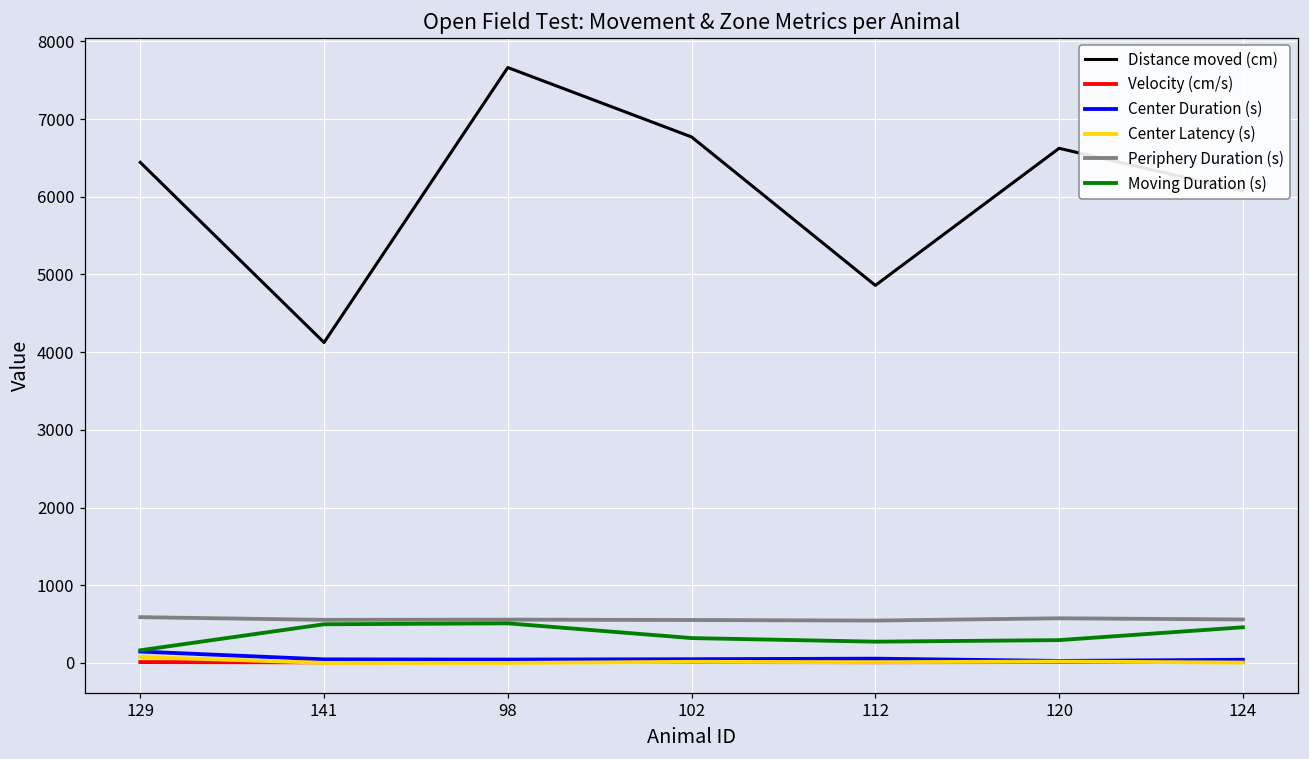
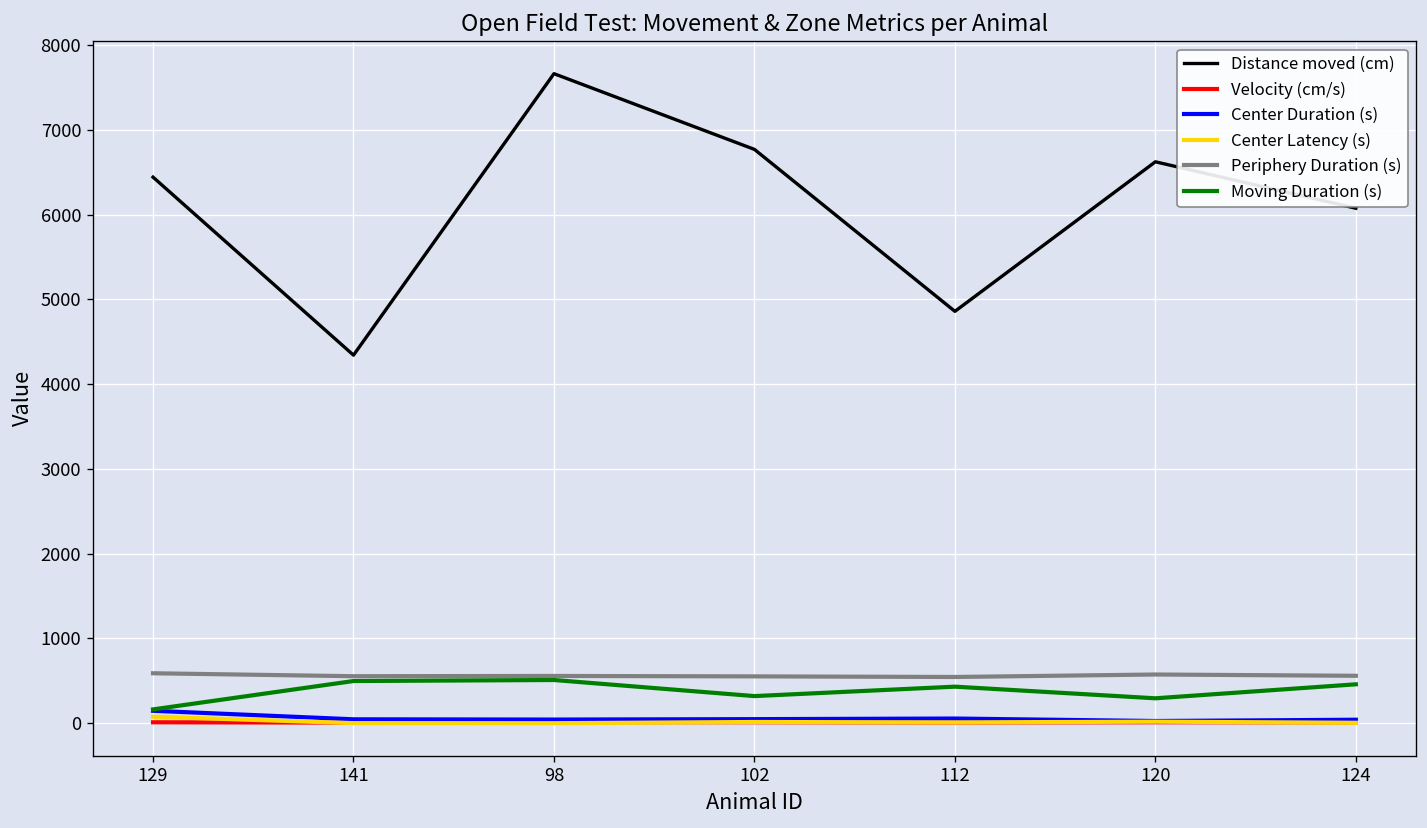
  {
    "Distance moved (cm)": {
      "129": 6400,
-     "141": 4100,
+     "141": 4300,
      "98": 7700,
      "102": 6800,
      "112": 4900,
      "120": 6600
    },
    "Velocity (cm/s)": {
      "129": 0
    },
    "Center Duration (s)": {
      "141": 0,
      "112": 100
    },
    "Center Latency (s)": {
      "129": 100
    },
    "Periphery Duration (s)": {
      "129": 600,
      "141": 600,
      "98": 600,
      "102": 600,
      "112": 500,
      "120": 600,
      "124": 600
    },
    "Moving Duration (s)": {
      "141": 500,
      "98": 500,
      "102": 300,
-     "112": 300,
+     "112": 400,
      "120": 300,
      "124": 500
    }
  }
